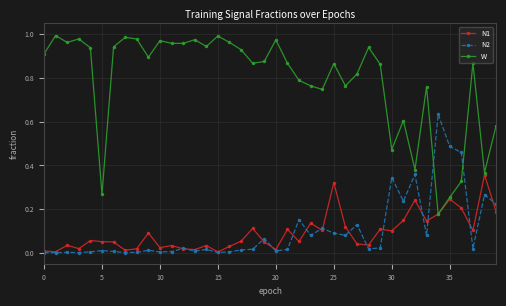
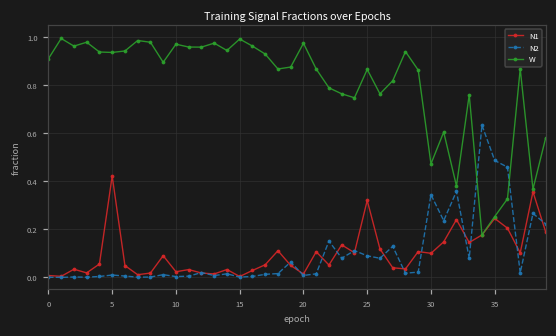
  {
    "N1": {
-     "5": 0.05,
+     "5": 0.42,
      "10": 0.02,
      "25": 0.32,
      "30": 0.10
    },
    "N2": {
      "5": 0.01,
      "10": 0.00,
      "25": 0.09,
      "30": 0.34,
      "35": 0.49
    },
    "W": {
      "0": 0.91,
-     "5": 0.27,
+     "5": 0.94,
      "10": 0.97,
      "15": 0.99,
      "20": 0.97,
      "25": 0.87,
      "30": 0.47
    }
  }
